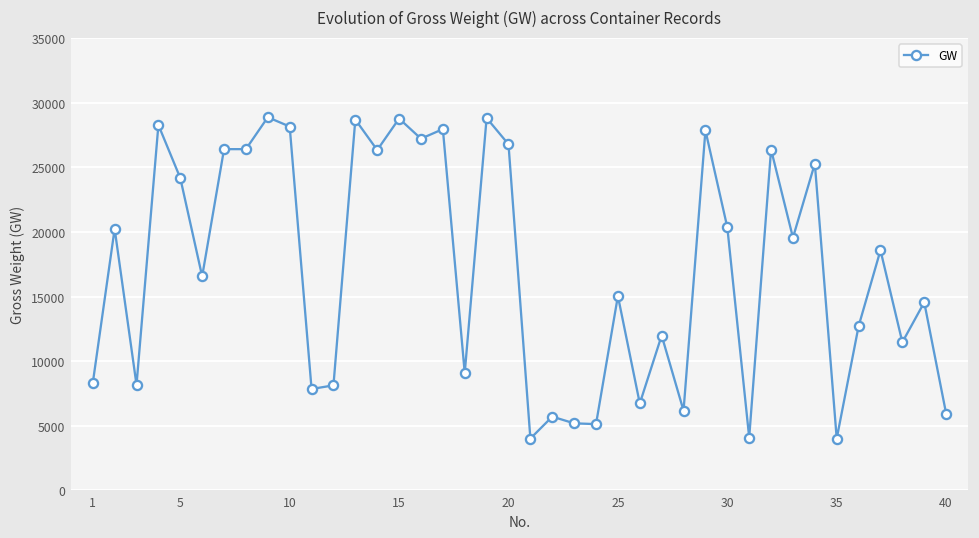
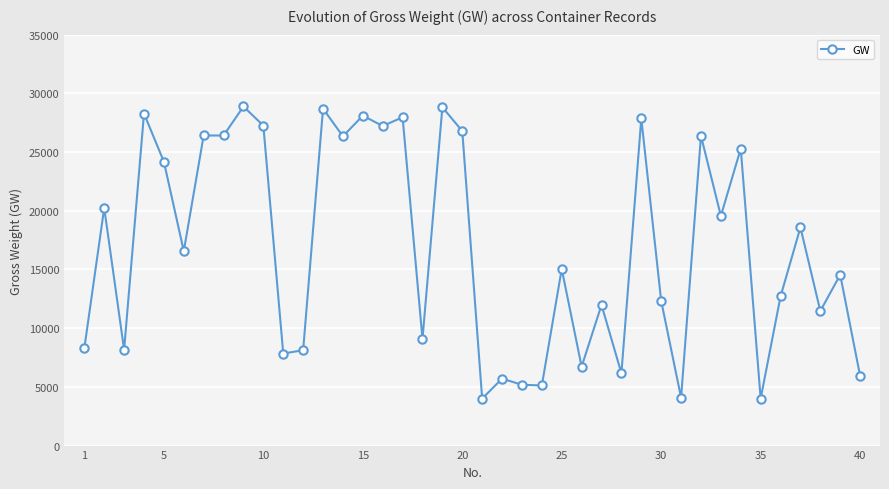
  {
    "1": 8300,
    "5": 24200,
-   "10": 28200,
-   "15": 28800,
+   "10": 27300,
+   "15": 28100,
    "20": 26800,
    "25": 15000,
-   "30": 20400,
+   "30": 12300,
    "35": 4000,
    "40": 5900
  }
